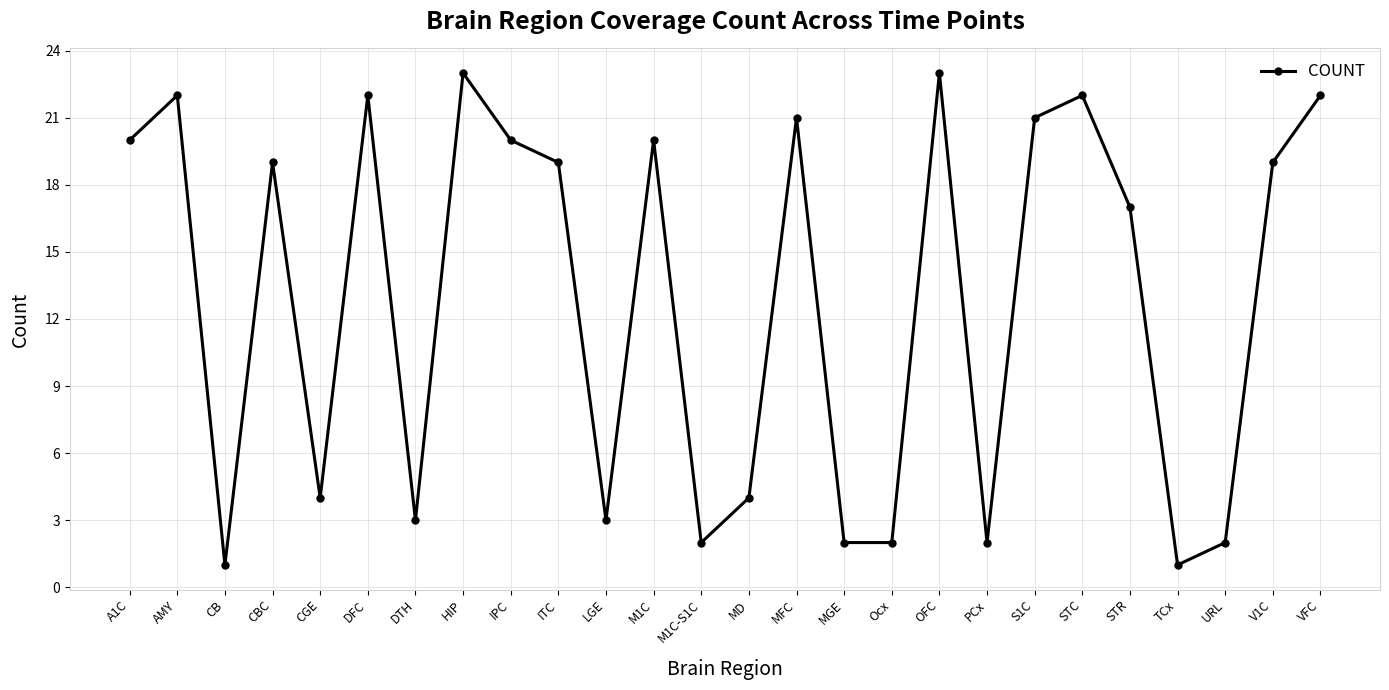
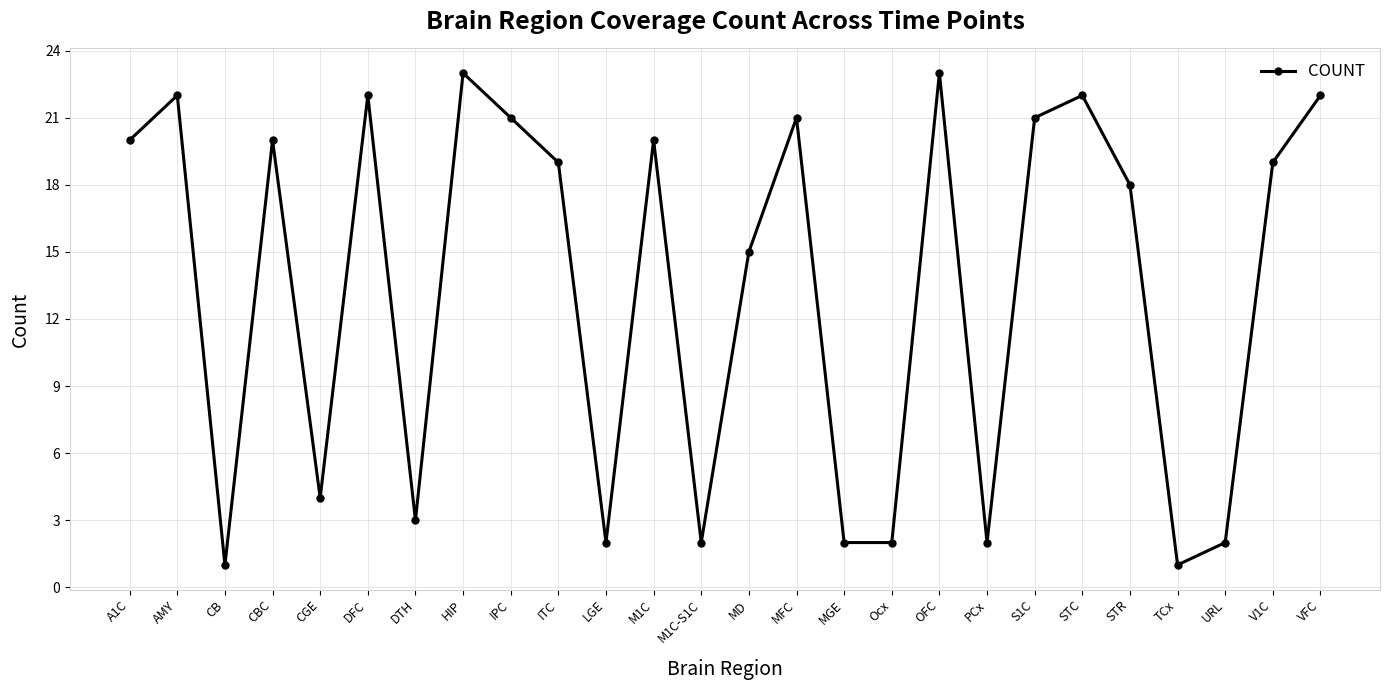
  {
    "A1C": 20,
    "AMY": 22,
    "CB": 1,
-   "CBC": 19,
+   "CBC": 20,
    "CGE": 4,
    "DFC": 22,
    "DTH": 3,
    "HIP": 23,
-   "IPC": 20,
+   "IPC": 21,
    "ITC": 19,
-   "LGE": 3,
+   "LGE": 2,
    "M1C": 20,
    "M1C-S1C": 2,
-   "MD": 4,
+   "MD": 15,
    "MFC": 21,
    "MGE": 2,
    "Ocx": 2,
    "OFC": 23,
    "PCx": 2,
    "S1C": 21,
    "STC": 22,
-   "STR": 17,
+   "STR": 18,
    "TCx": 1,
    "URL": 2,
    "V1C": 19,
    "VFC": 22
  }
